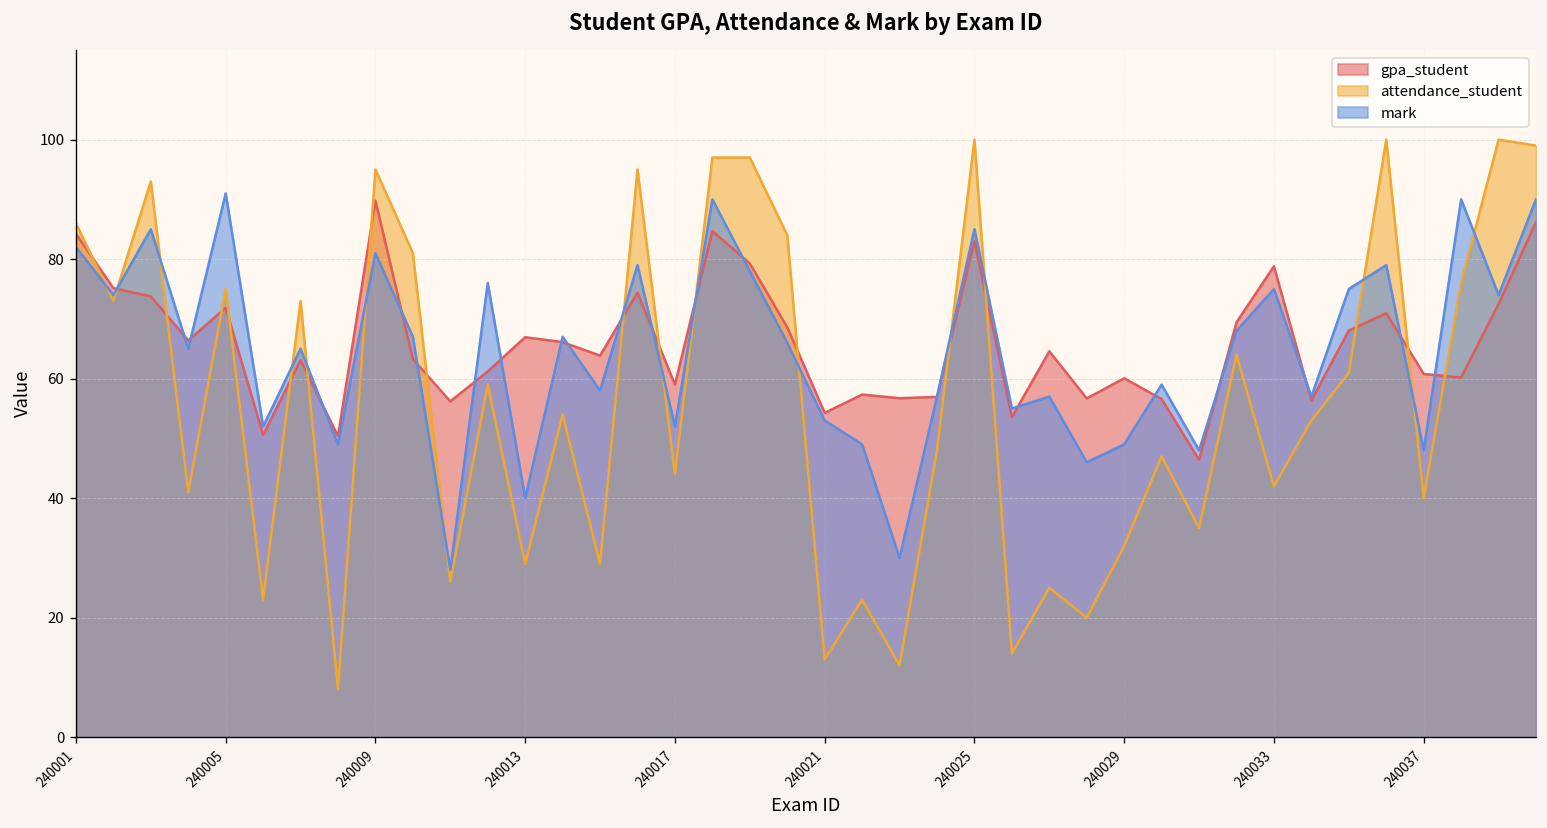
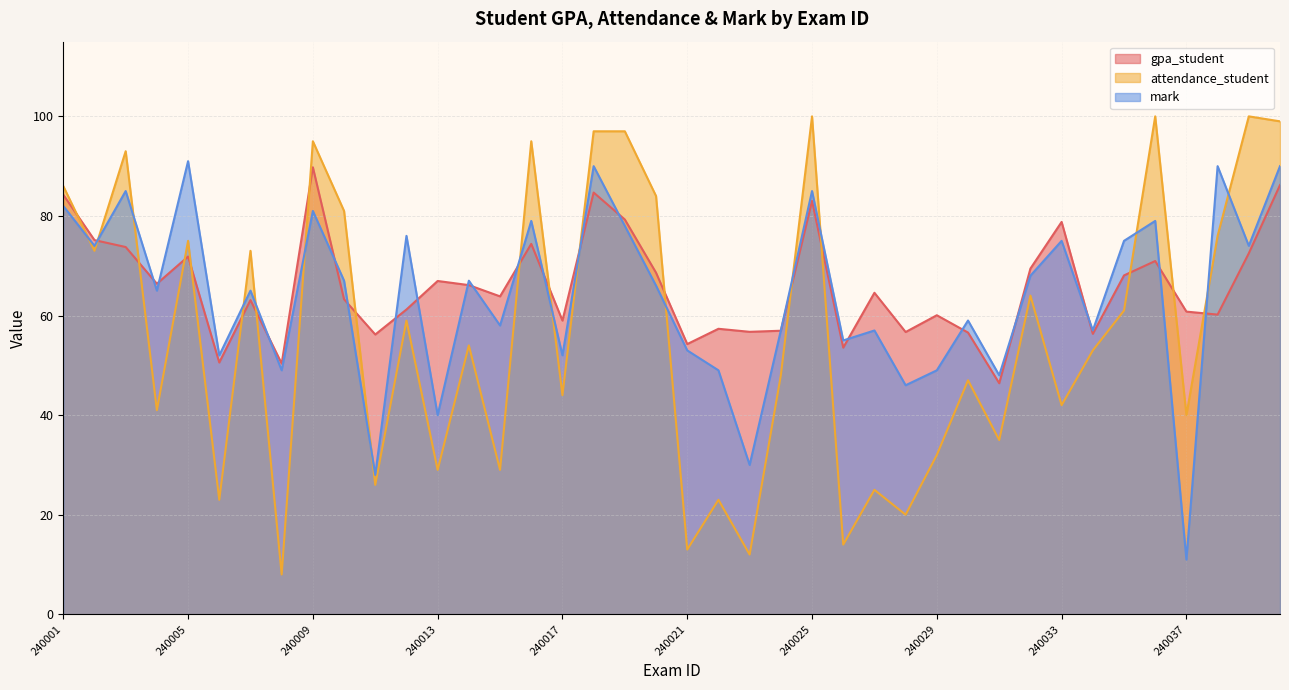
  {
    "gpa_student": {
      "240001": 84,
      "240005": 72,
      "240009": 90,
      "240013": 67,
      "240017": 59,
      "240021": 54,
      "240025": 83,
      "240029": 60,
      "240033": 79,
      "240037": 61
    },
    "attendance_student": {
      "240001": 86,
      "240005": 75,
      "240009": 95,
      "240013": 29,
      "240017": 44,
      "240021": 13,
      "240025": 100,
      "240029": 32,
      "240033": 42,
      "240037": 40
    },
    "mark": {
      "240001": 82,
      "240005": 91,
      "240009": 81,
      "240013": 40,
      "240017": 52,
      "240021": 53,
      "240025": 85,
      "240029": 49,
      "240033": 75,
-     "240037": 48
+     "240037": 11
    }
  }
